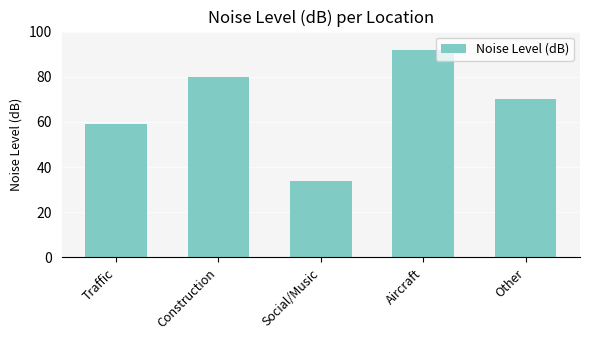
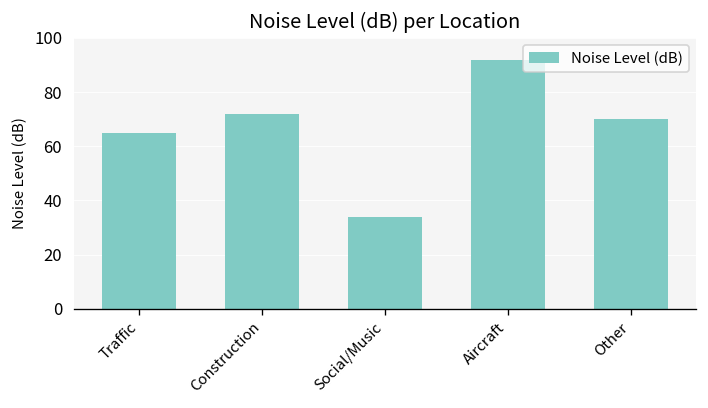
  {
-   "Traffic": 59,
-   "Construction": 80,
+   "Traffic": 65,
+   "Construction": 72,
    "Social/Music": 34,
    "Aircraft": 92,
    "Other": 70
  }
